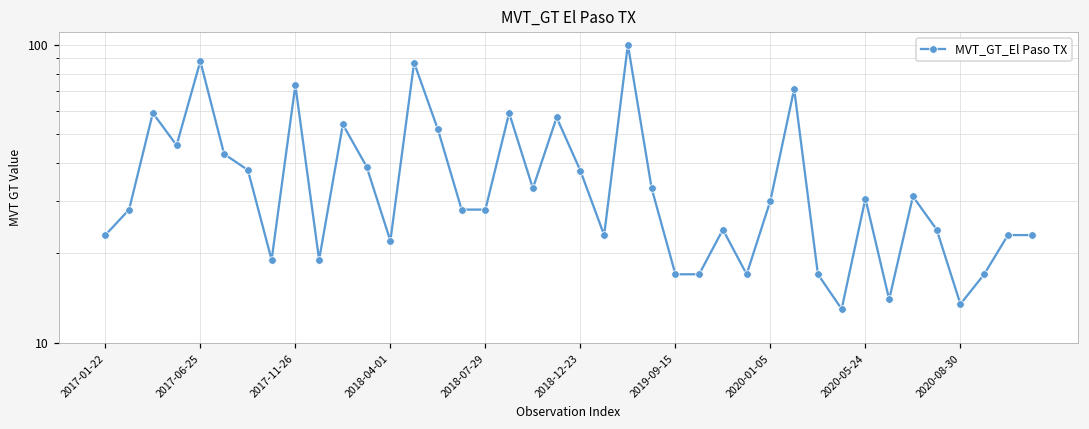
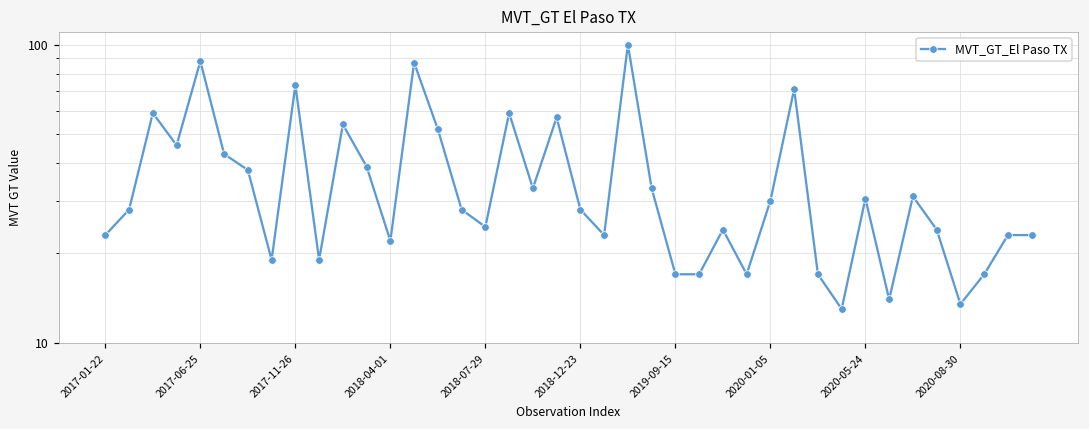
  {
    "2017-01-22": 23,
    "2017-06-25": 88,
    "2017-11-26": 73,
    "2018-04-01": 22,
-   "2018-07-29": 28,
-   "2018-12-23": 38,
+   "2018-07-29": 25,
+   "2018-12-23": 28,
    "2019-09-15": 17,
    "2020-01-05": 30,
    "2020-05-24": 31,
    "2020-08-30": 14
  }
